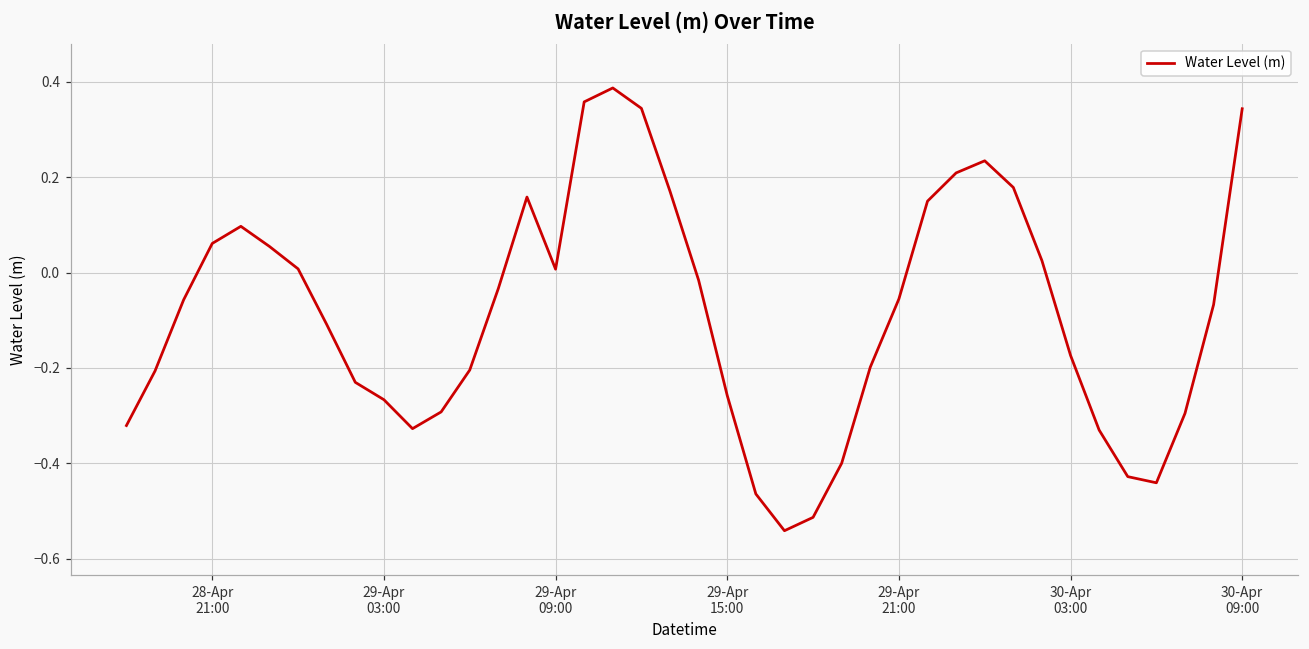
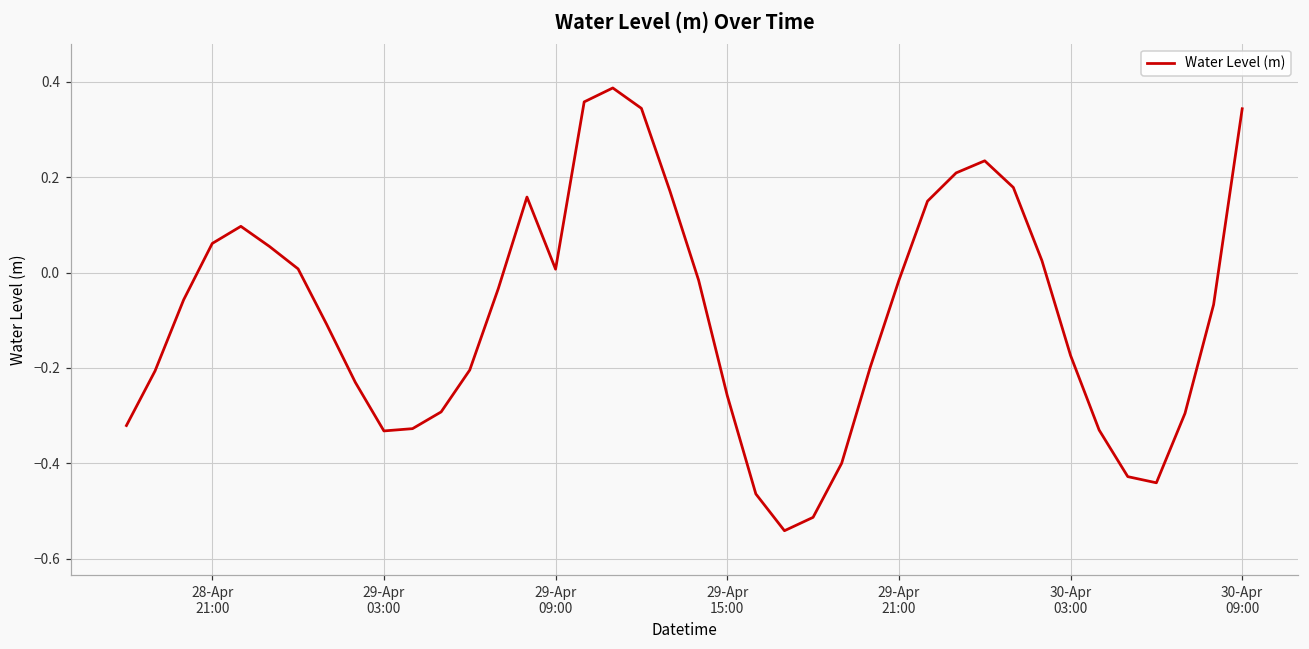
  {
    "28-Apr 21:00": 0.06,
-   "29-Apr 03:00": -0.27,
+   "29-Apr 03:00": -0.33,
    "29-Apr 09:00": 0.01,
    "29-Apr 15:00": -0.26,
-   "29-Apr 21:00": -0.06,
+   "29-Apr 21:00": -0.02,
    "30-Apr 03:00": -0.17,
    "30-Apr 09:00": 0.34
  }
